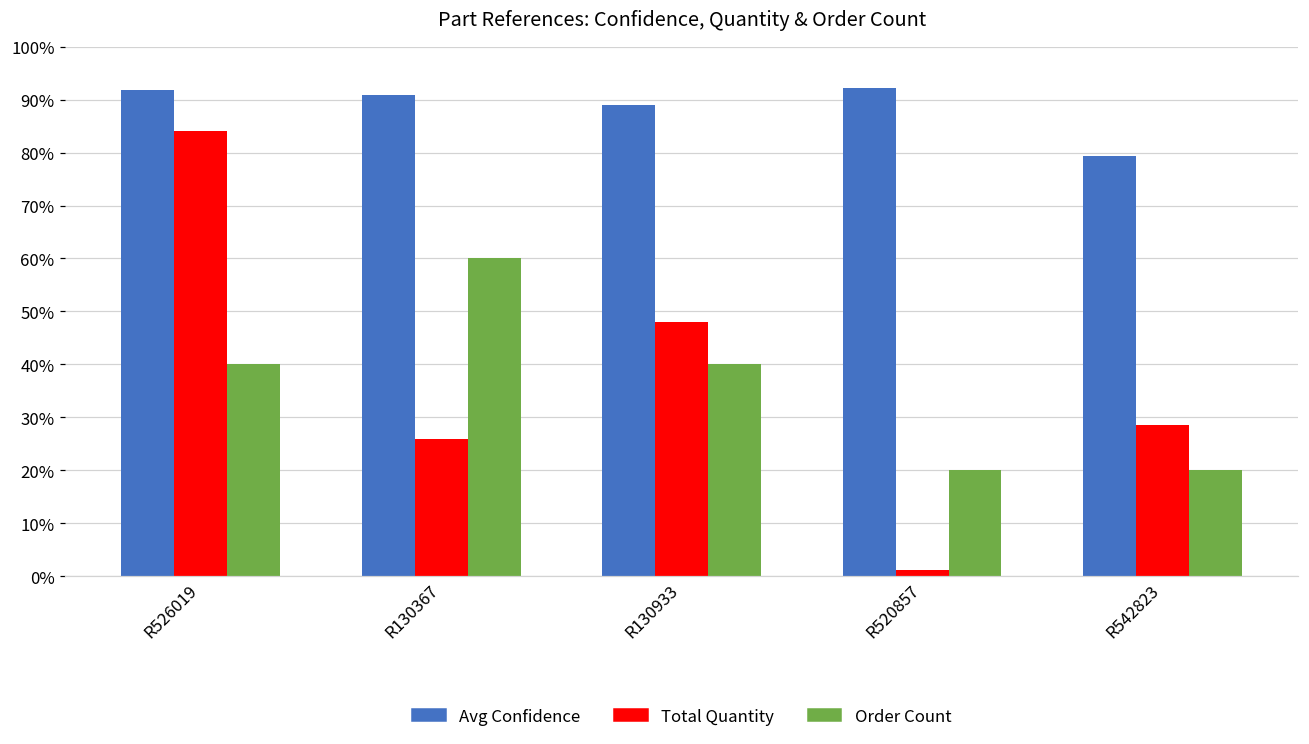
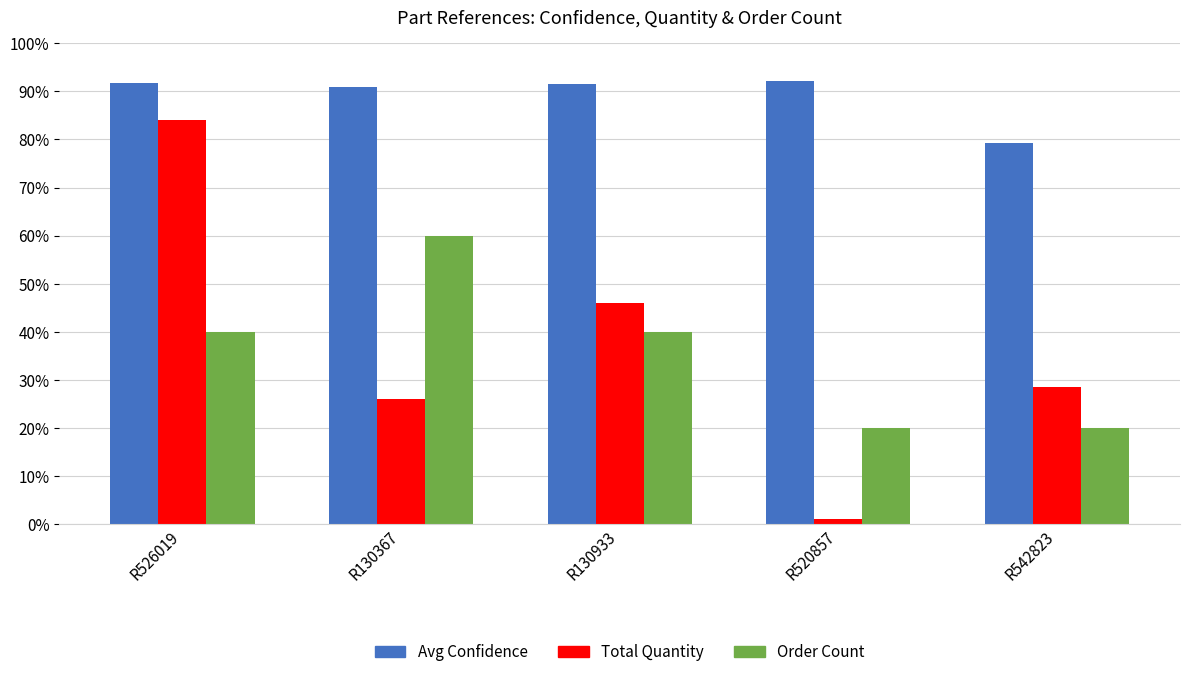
  {
    "Avg Confidence": {
      "R526019": "92%",
      "R130367": "91%",
-     "R130933": "89%",
+     "R130933": "91%",
      "R520857": "92%",
      "R542823": "79%"
    },
    "Total Quantity": {
      "R526019": "84%",
      "R130367": "26%",
-     "R130933": "48%",
+     "R130933": "46%",
      "R520857": "1%",
      "R542823": "29%"
    },
    "Order Count": {
      "R526019": "40%",
      "R130367": "60%",
      "R130933": "40%",
      "R520857": "20%",
      "R542823": "20%"
    }
  }
